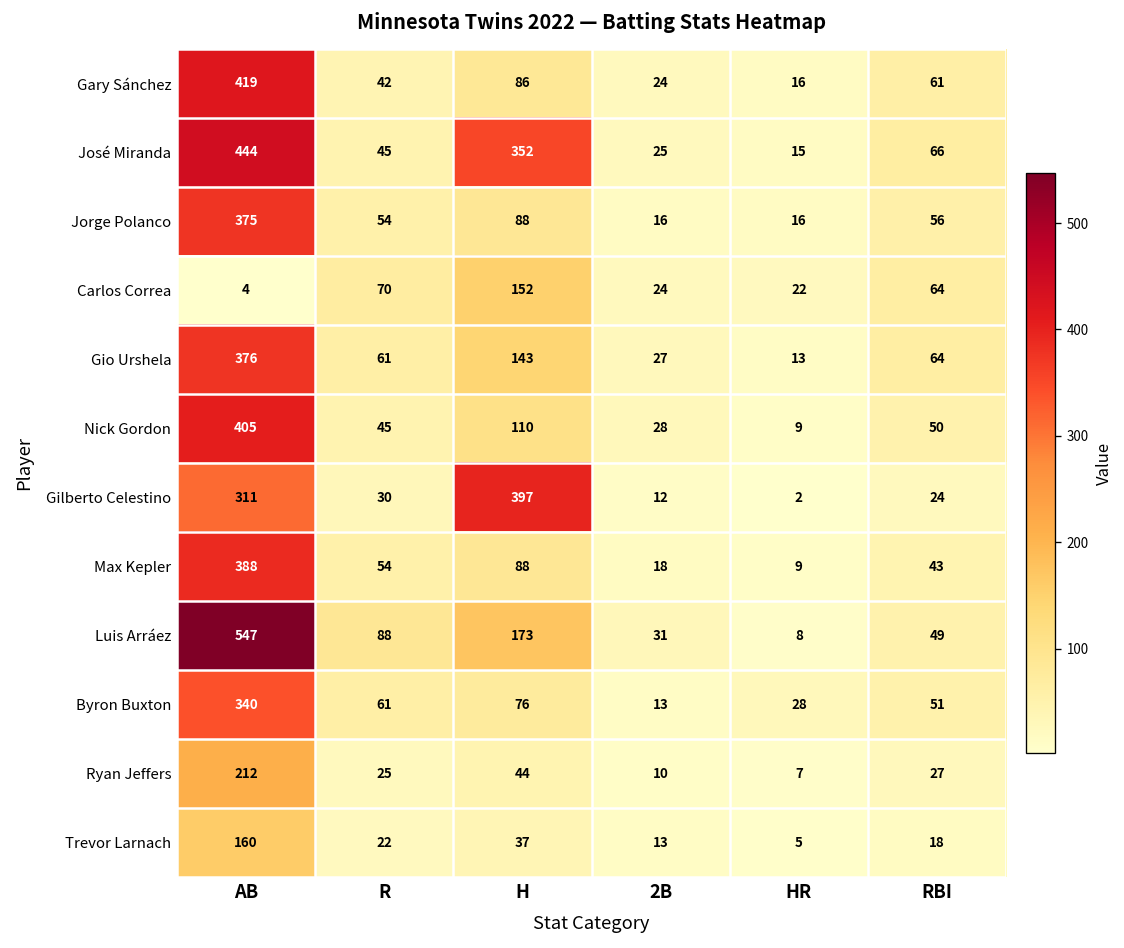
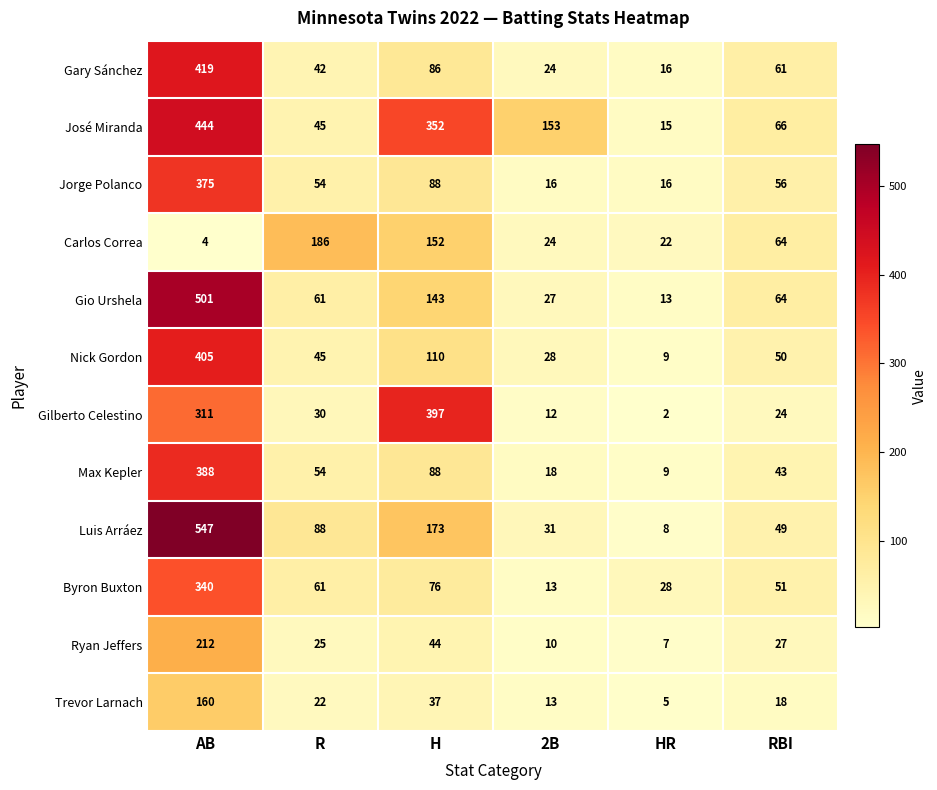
  {
    "Gary Sánchez": {
      "AB": 419,
      "R": 42,
      "H": 86,
      "2B": 24,
      "HR": 16,
      "RBI": 61
    },
    "José Miranda": {
      "AB": 444,
      "R": 45,
      "H": 352,
-     "2B": 25,
+     "2B": 153,
      "HR": 15,
      "RBI": 66
    },
    "Jorge Polanco": {
      "AB": 375,
      "R": 54,
      "H": 88,
      "2B": 16,
      "HR": 16,
      "RBI": 56
    },
    "Carlos Correa": {
      "AB": 4,
-     "R": 70,
+     "R": 186,
      "H": 152,
      "2B": 24,
      "HR": 22,
      "RBI": 64
    },
    "Gio Urshela": {
-     "AB": 376,
+     "AB": 501,
      "R": 61,
      "H": 143,
      "2B": 27,
      "HR": 13,
      "RBI": 64
    },
    "Nick Gordon": {
      "AB": 405,
      "R": 45,
      "H": 110,
      "2B": 28,
      "HR": 9,
      "RBI": 50
    },
    "Gilberto Celestino": {
      "AB": 311,
      "R": 30,
      "H": 397,
      "2B": 12,
      "HR": 2,
      "RBI": 24
    },
    "Max Kepler": {
      "AB": 388,
      "R": 54,
      "H": 88,
      "2B": 18,
      "HR": 9,
      "RBI": 43
    },
    "Luis Arráez": {
      "AB": 547,
      "R": 88,
      "H": 173,
      "2B": 31,
      "HR": 8,
      "RBI": 49
    },
    "Byron Buxton": {
      "AB": 340,
      "R": 61,
      "H": 76,
      "2B": 13,
      "HR": 28,
      "RBI": 51
    },
    "Ryan Jeffers": {
      "AB": 212,
      "R": 25,
      "H": 44,
      "2B": 10,
      "HR": 7,
      "RBI": 27
    },
    "Trevor Larnach": {
      "AB": 160,
      "R": 22,
      "H": 37,
      "2B": 13,
      "HR": 5,
      "RBI": 18
    }
  }
